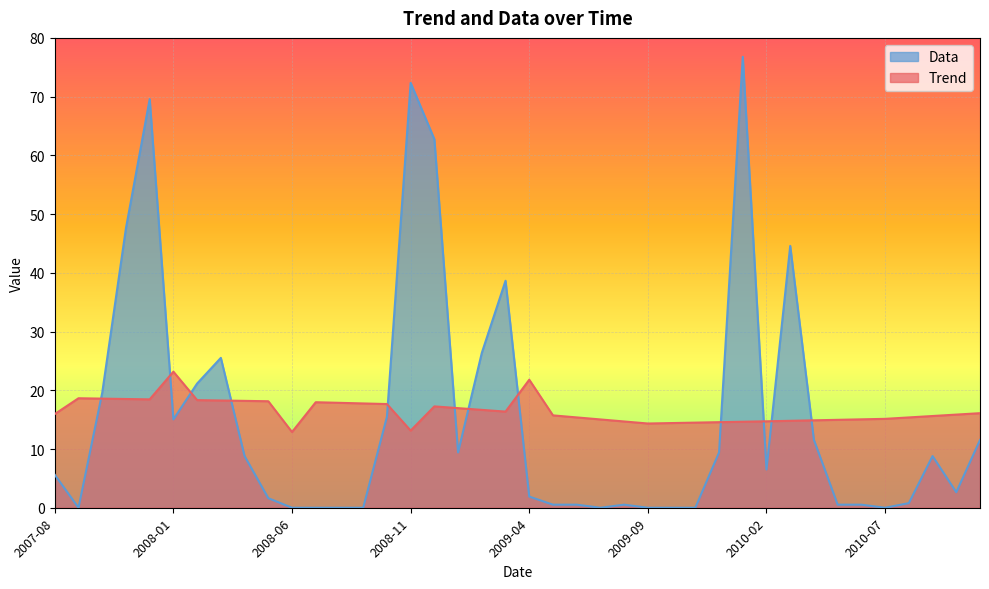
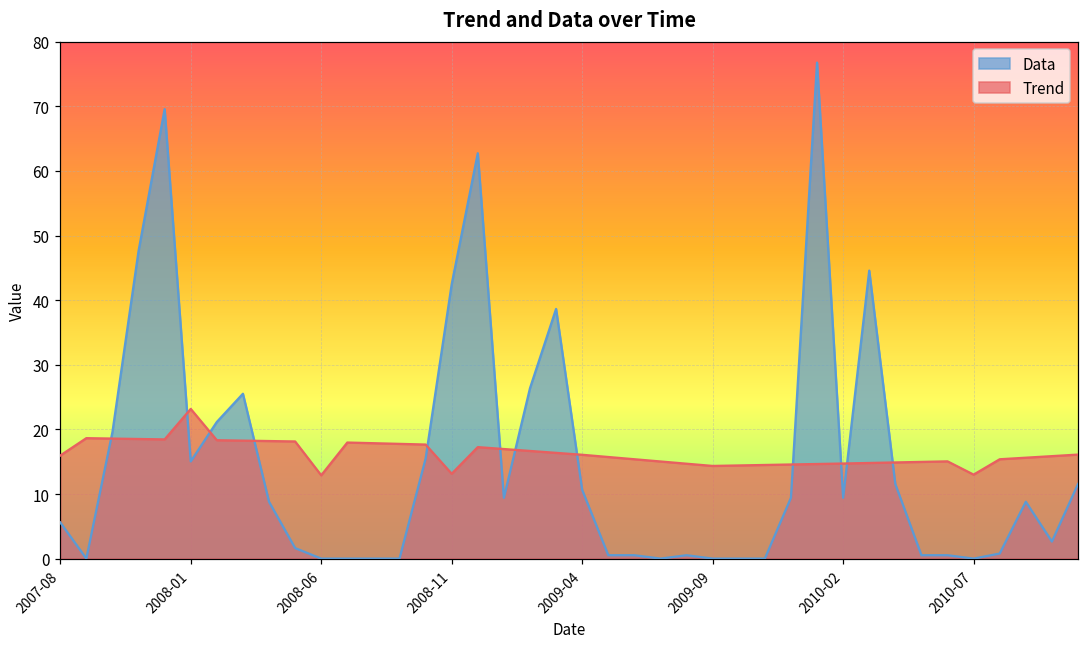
  {
    "Data": {
      "2007-08": 6,
      "2008-01": 15,
      "2008-06": 0,
-     "2008-11": 72,
-     "2009-04": 2,
+     "2008-11": 42,
+     "2009-04": 11,
      "2009-09": 0,
-     "2010-02": 7,
+     "2010-02": 9,
      "2010-07": 0
    },
    "Trend": {
      "2007-08": 16,
      "2008-01": 23,
      "2008-06": 13,
      "2008-11": 13,
-     "2009-04": 22,
+     "2009-04": 16,
      "2009-09": 14,
      "2010-02": 15,
-     "2010-07": 15
+     "2010-07": 13
    }
  }
